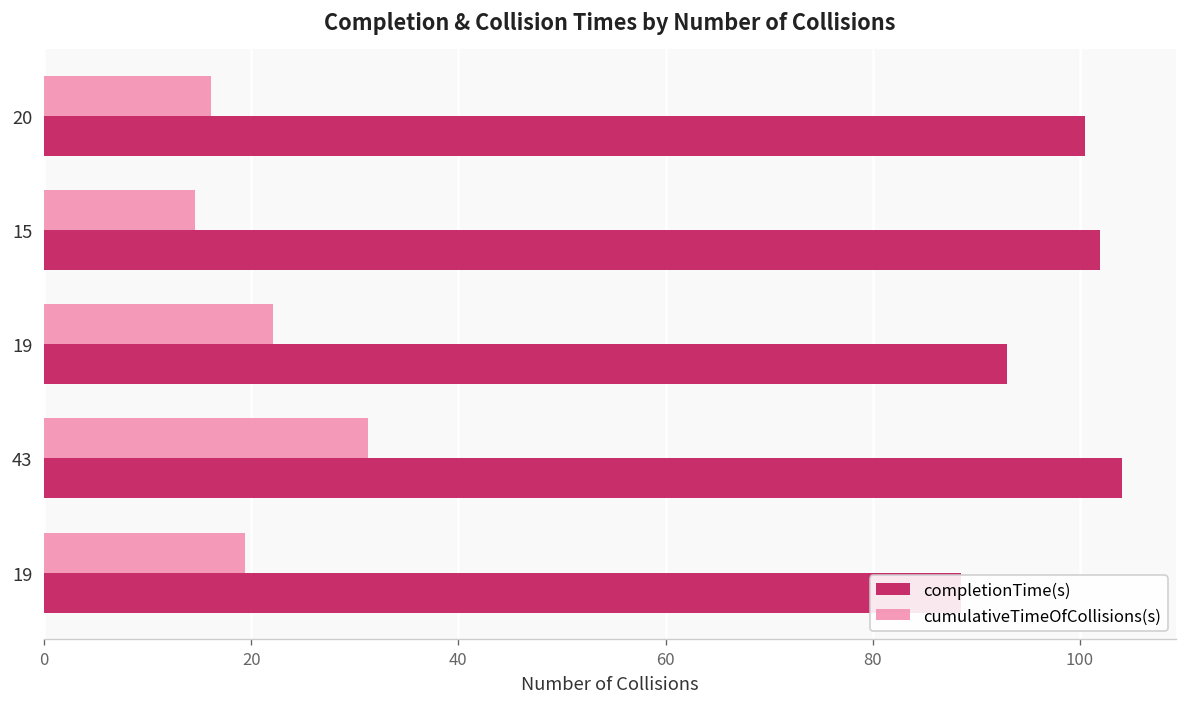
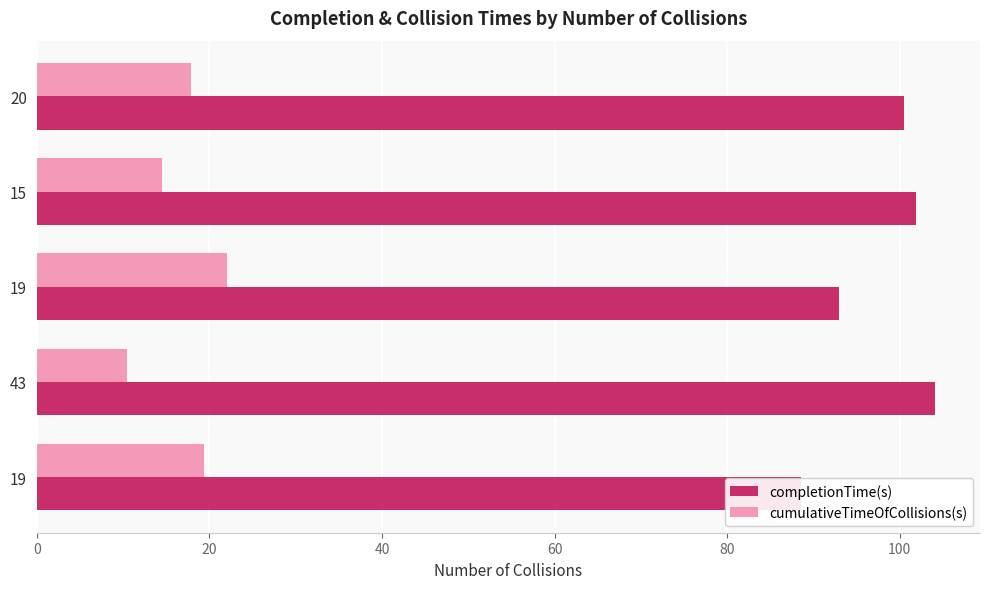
  {
    "completionTime(s)": {
      "20": 100,
      "15": 102,
      "43": 104
    },
    "cumulativeTimeOfCollisions(s)": {
-     "20": 16,
+     "20": 18,
      "15": 15,
-     "43": 31
+     "43": 10
    }
  }
